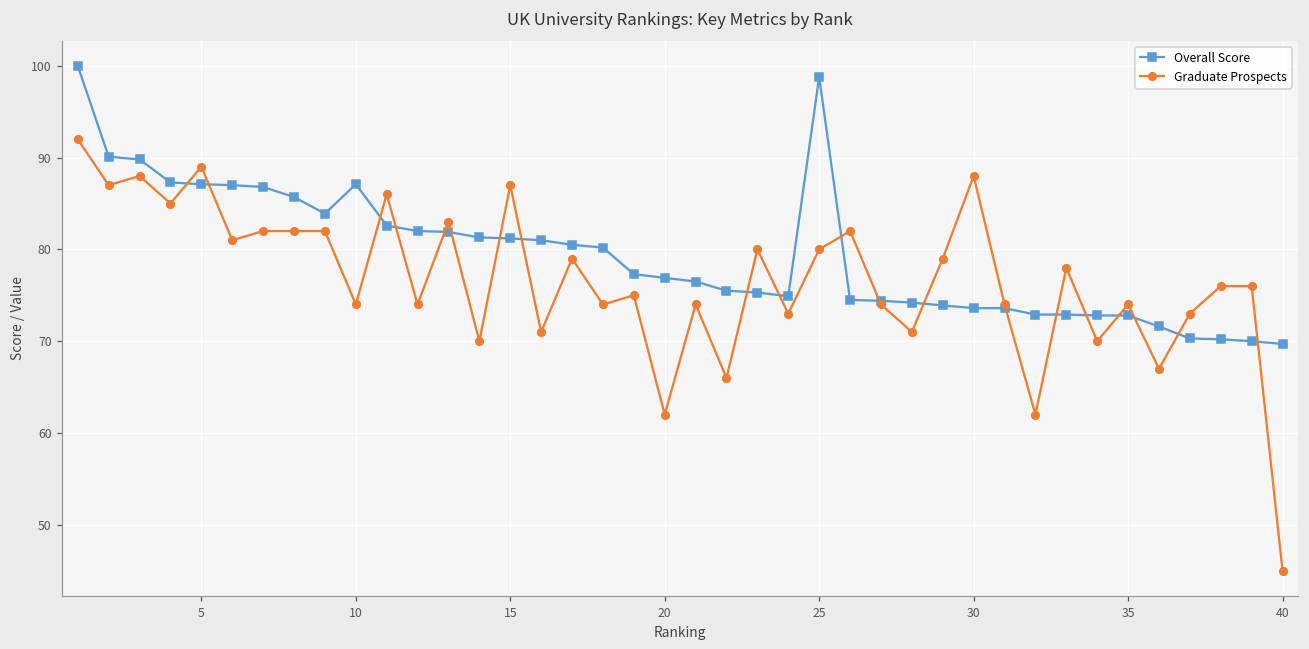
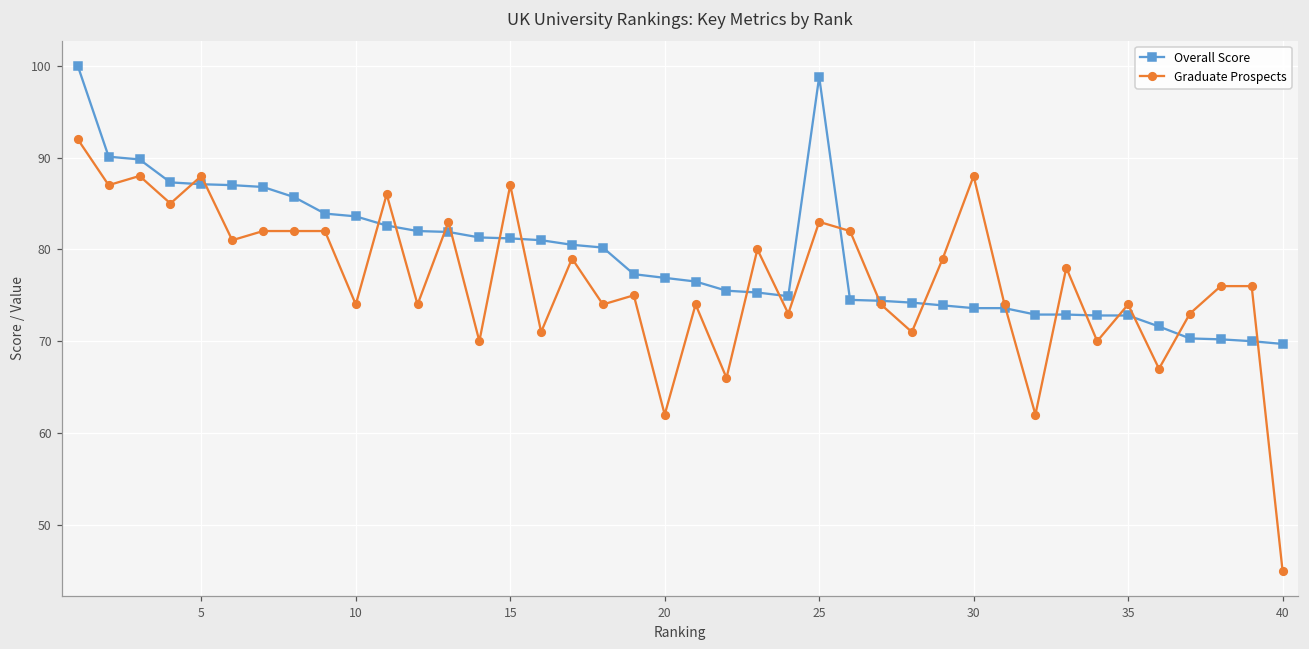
  {
    "Overall Score": {
      "5": 87,
-     "10": 87,
+     "10": 84,
      "15": 81,
      "20": 77,
      "25": 99,
      "30": 74,
      "35": 73,
      "40": 70
    },
    "Graduate Prospects": {
-     "5": 89,
+     "5": 88,
      "10": 74,
      "15": 87,
      "20": 62,
-     "25": 80,
+     "25": 83,
      "30": 88,
      "35": 74,
      "40": 45
    }
  }
